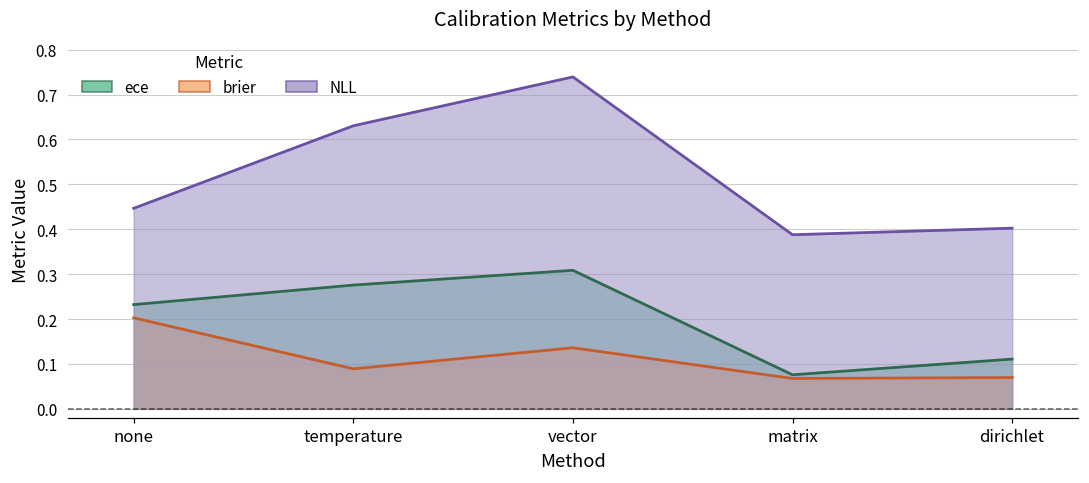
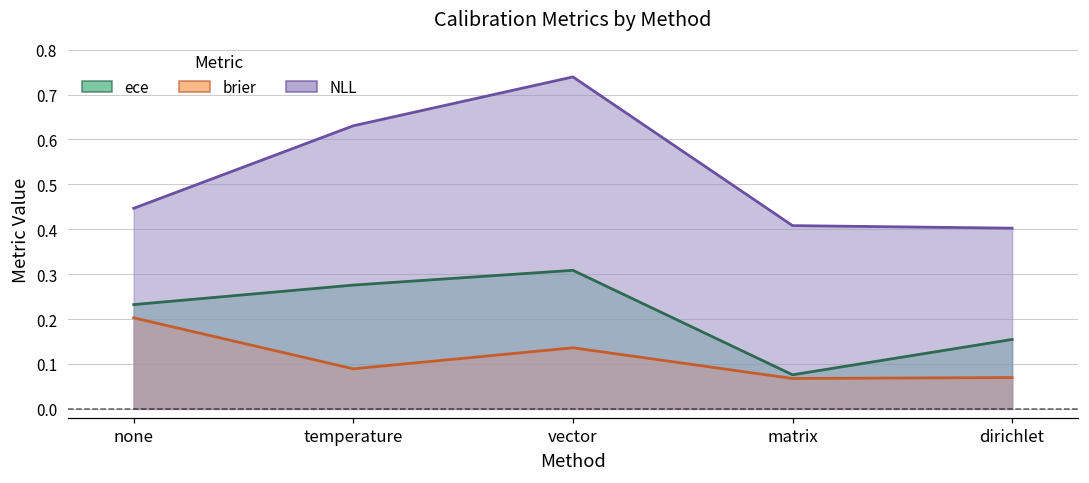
  {
    "ece": {
      "none": 0.23,
      "temperature": 0.28,
      "vector": 0.31,
      "matrix": 0.08,
-     "dirichlet": 0.11
+     "dirichlet": 0.15
    },
    "brier": {
      "none": 0.20,
      "temperature": 0.09,
      "vector": 0.14,
      "matrix": 0.07,
      "dirichlet": 0.07
    },
    "NLL": {
      "none": 0.45,
      "temperature": 0.63,
      "vector": 0.74,
-     "matrix": 0.39,
+     "matrix": 0.41,
      "dirichlet": 0.40
    }
  }
